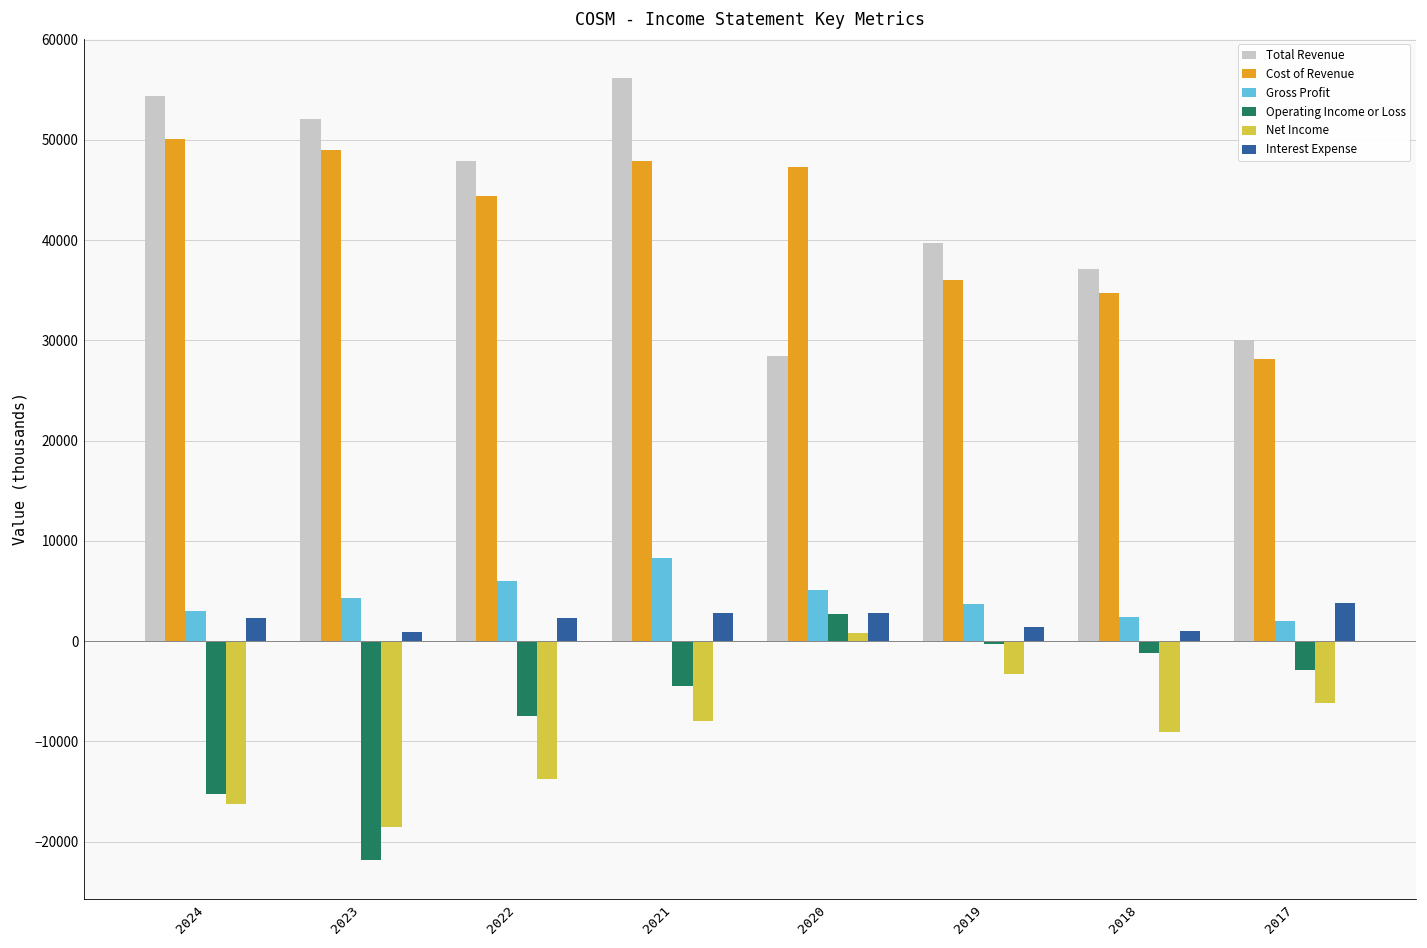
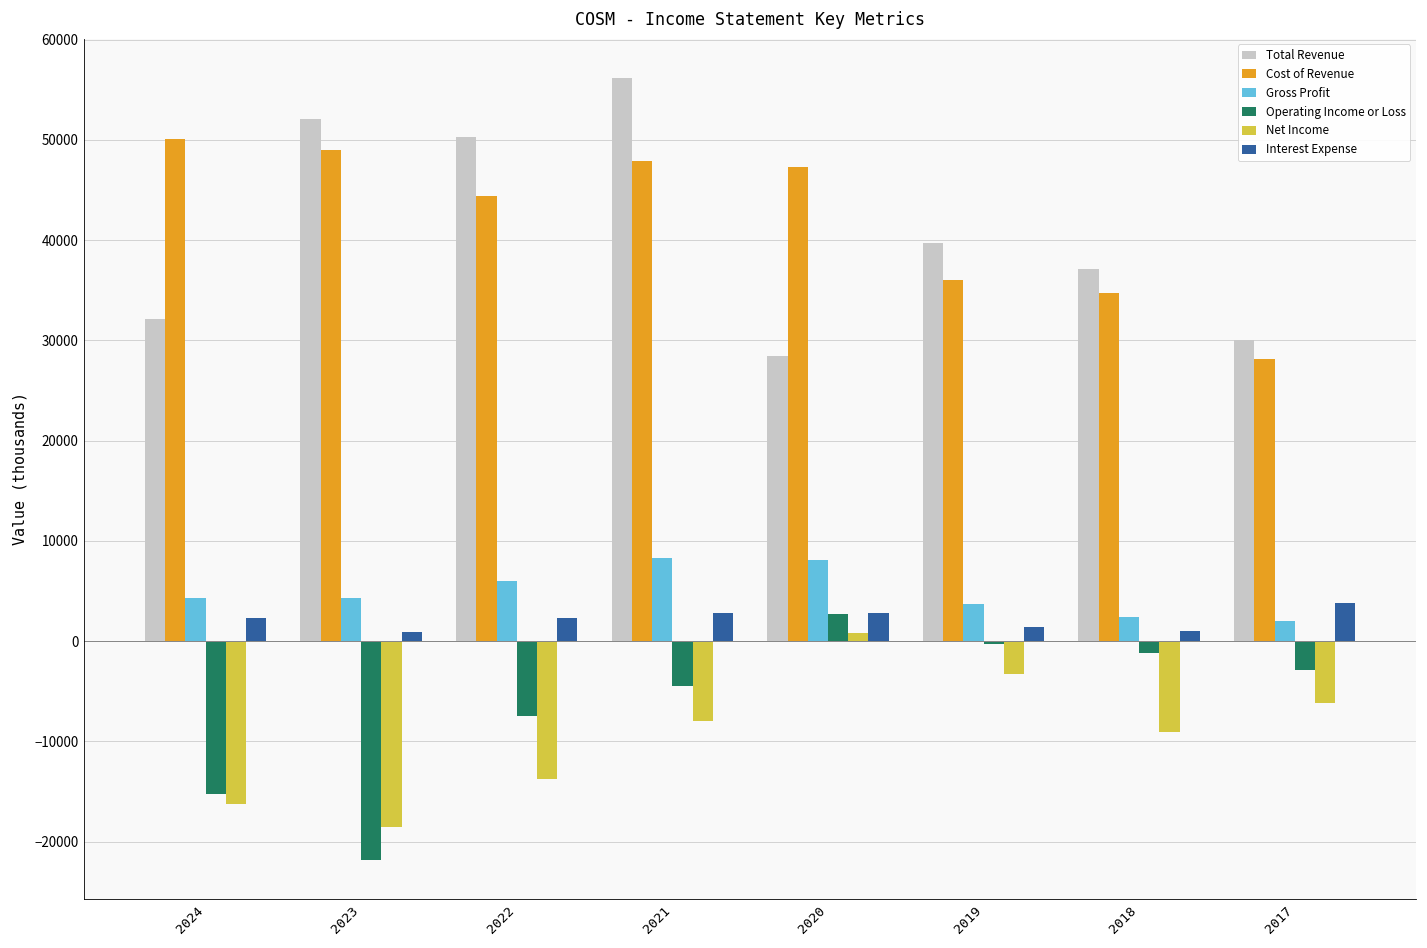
  {
    "Total Revenue": {
-     "2024": 54000,
+     "2024": 32000,
      "2023": 52000,
-     "2022": 48000,
+     "2022": 50000,
      "2021": 56000,
      "2020": 28000,
      "2019": 40000,
      "2018": 37000,
      "2017": 30000
    },
    "Gross Profit": {
-     "2024": 3000,
+     "2024": 4000,
      "2023": 4000,
      "2022": 6000,
      "2021": 8000,
-     "2020": 5000,
+     "2020": 8000,
      "2019": 4000,
      "2018": 2000,
      "2017": 2000
    },
    "Operating Income or Loss": {
      "2024": -15000,
      "2023": -22000,
      "2022": -8000,
      "2021": -5000,
      "2020": 3000,
      "2019": 0,
      "2018": -1000,
      "2017": -3000
    },
    "Interest Expense": {
      "2024": 2000,
      "2023": 1000,
      "2022": 2000,
      "2021": 3000,
      "2020": 3000,
      "2019": 1000,
      "2018": 1000,
      "2017": 4000
    }
  }
